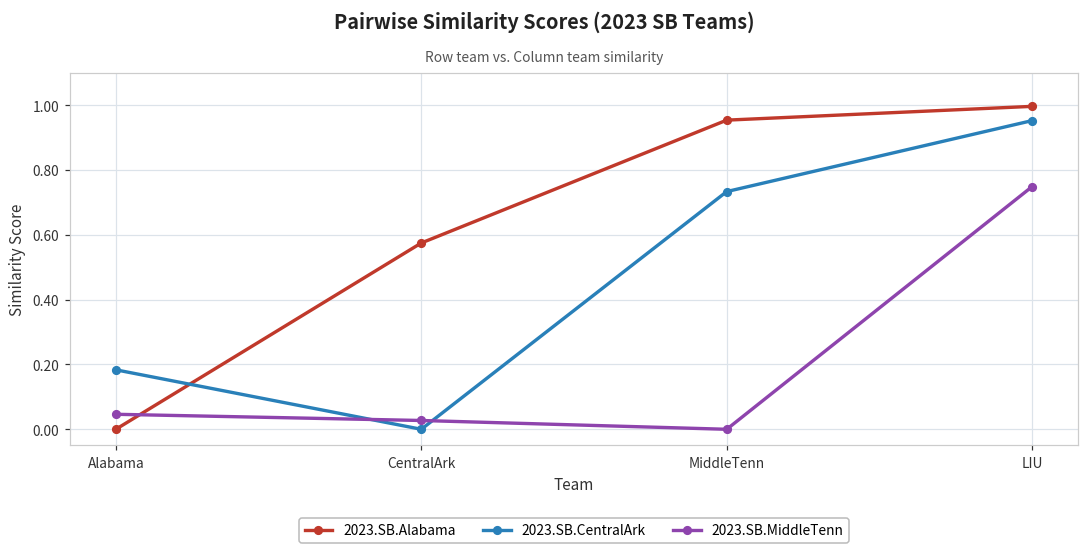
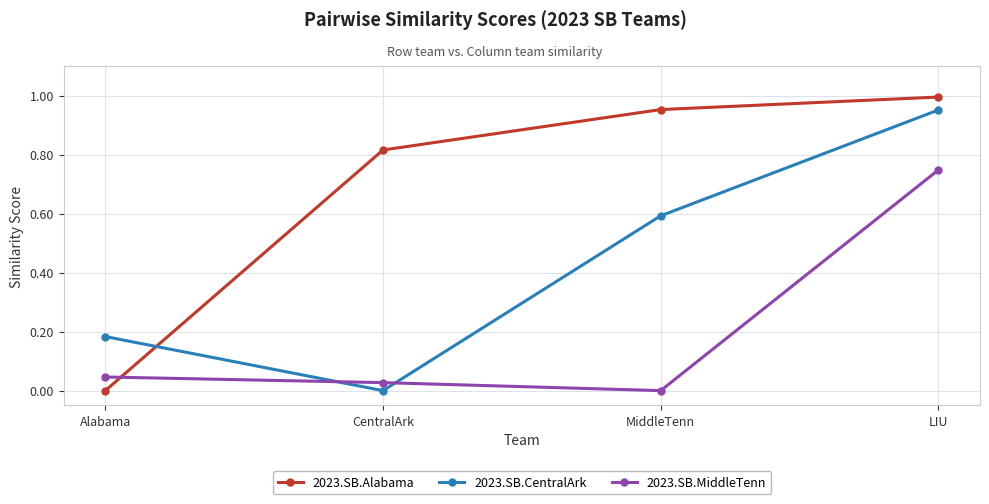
  {
    "2023.SB.Alabama": {
      "Alabama": 0.00,
-     "CentralArk": 0.57,
+     "CentralArk": 0.82,
      "MiddleTenn": 0.95,
      "LIU": 1.00
    },
    "2023.SB.CentralArk": {
      "Alabama": 0.18,
      "CentralArk": 0.00,
-     "MiddleTenn": 0.73,
+     "MiddleTenn": 0.59,
      "LIU": 0.95
    },
    "2023.SB.MiddleTenn": {
      "Alabama": 0.05,
      "CentralArk": 0.03,
      "MiddleTenn": 0.00,
      "LIU": 0.75
    }
  }
